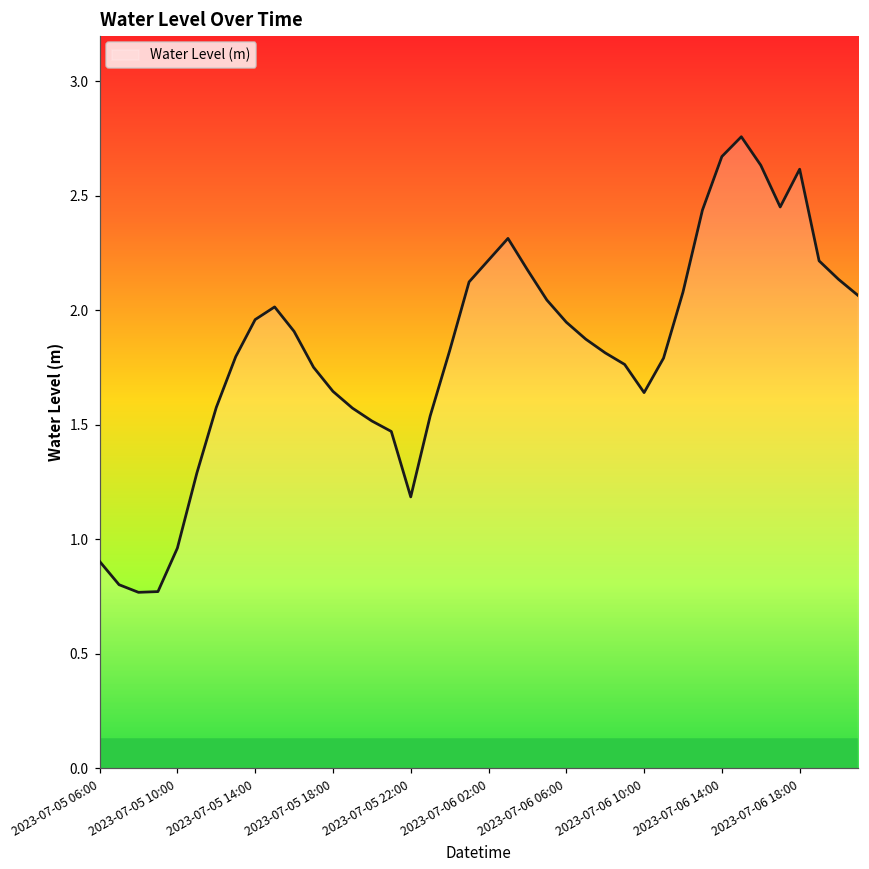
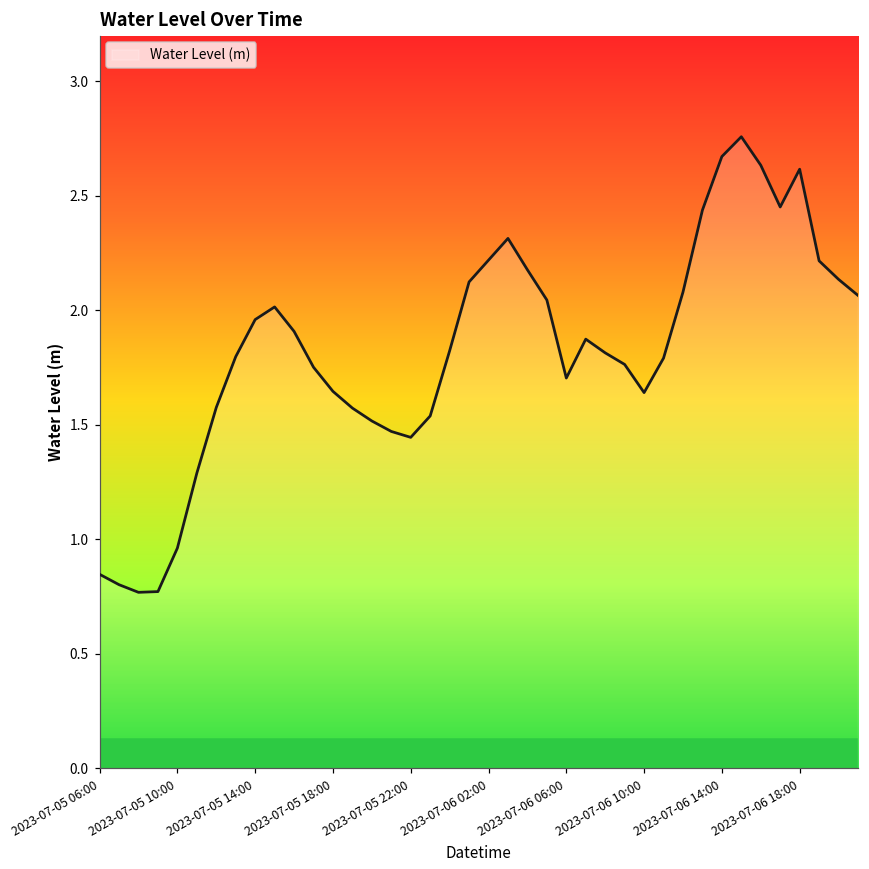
  {
-   "2023-07-05 06:00": 0.90,
+   "2023-07-05 06:00": 0.85,
    "2023-07-05 10:00": 0.96,
    "2023-07-05 14:00": 1.96,
    "2023-07-05 18:00": 1.65,
-   "2023-07-05 22:00": 1.19,
+   "2023-07-05 22:00": 1.45,
    "2023-07-06 02:00": 2.22,
-   "2023-07-06 06:00": 1.95,
+   "2023-07-06 06:00": 1.70,
    "2023-07-06 10:00": 1.64,
    "2023-07-06 14:00": 2.67,
    "2023-07-06 18:00": 2.62
  }
